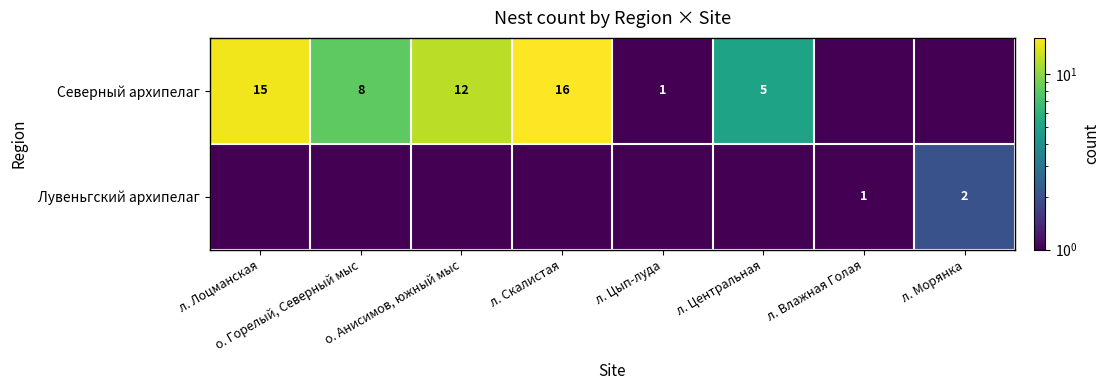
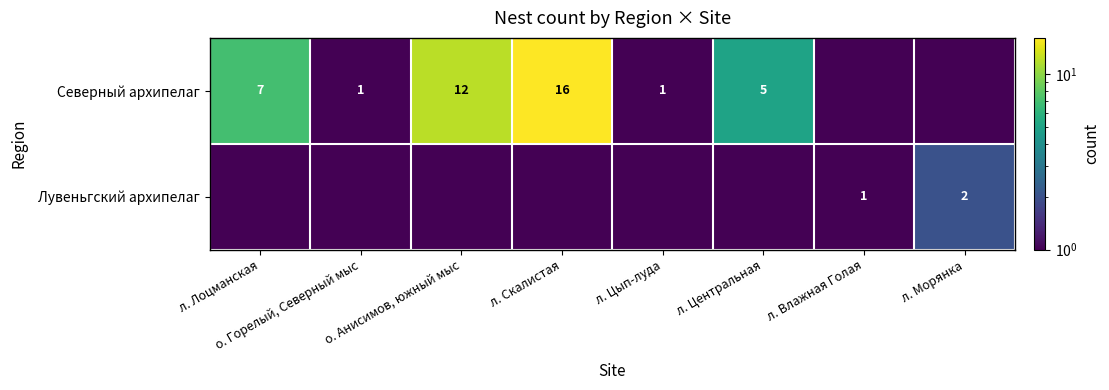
  {
    "Северный архипелаг": {
-     "л. Лоцманская": 15,
-     "о. Горелый, Северный мыс": 8,
+     "л. Лоцманская": 7,
+     "о. Горелый, Северный мыс": 1,
      "о. Анисимов, южный мыс": 12,
      "л. Скалистая": 16,
      "л. Цып-луда": 1,
      "л. Центральная": 5
    },
    "Лувеньгский архипелаг": {
      "л. Влажная Голая": 1,
      "л. Морянка": 2
    }
  }
